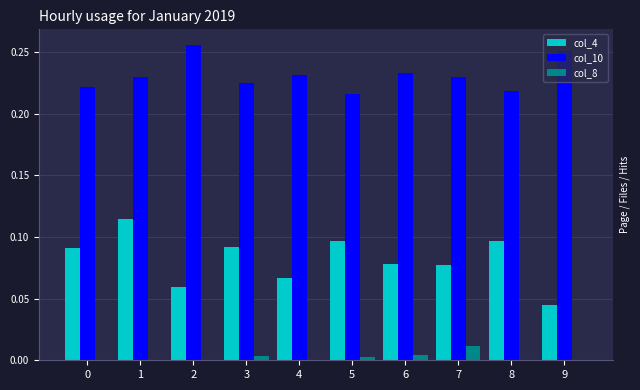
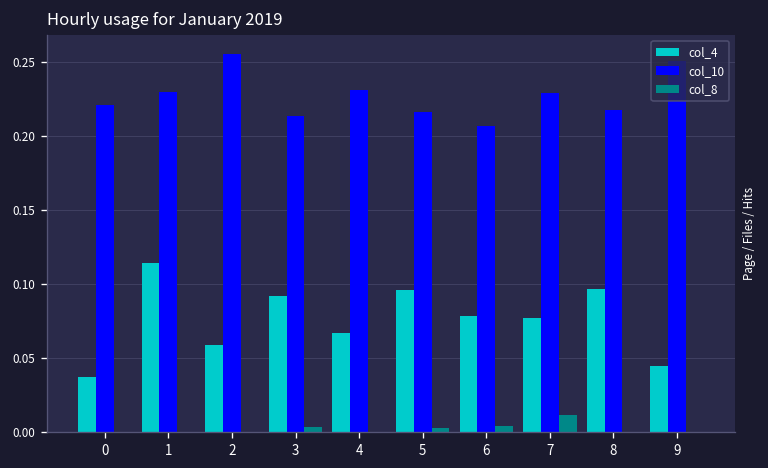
  {
    "col_4": {
-     "0": 0.091,
+     "0": 0.037,
      "1": 0.114,
      "2": 0.059,
      "3": 0.092,
      "4": 0.067,
      "5": 0.097,
      "6": 0.078,
      "7": 0.077,
      "8": 0.097,
      "9": 0.045
    },
    "col_10": {
      "0": 0.221,
      "1": 0.230,
      "2": 0.256,
-     "3": 0.225,
+     "3": 0.214,
      "4": 0.231,
      "5": 0.216,
-     "6": 0.233,
+     "6": 0.207,
      "7": 0.229,
      "8": 0.218
    },
    "col_8": {
      "0": 0.000,
      "1": 0.000,
      "2": 0.000,
      "3": 0.004,
      "4": 0.000,
      "5": 0.003,
      "6": 0.004,
      "7": 0.011,
      "8": 0.000,
      "9": 0.000
    }
  }
